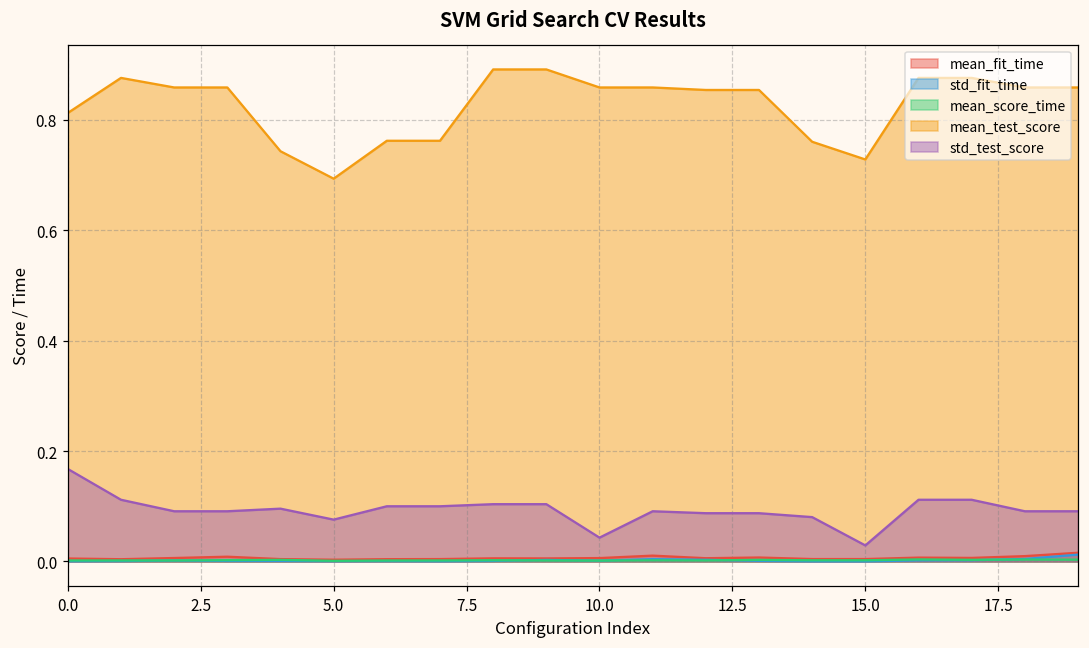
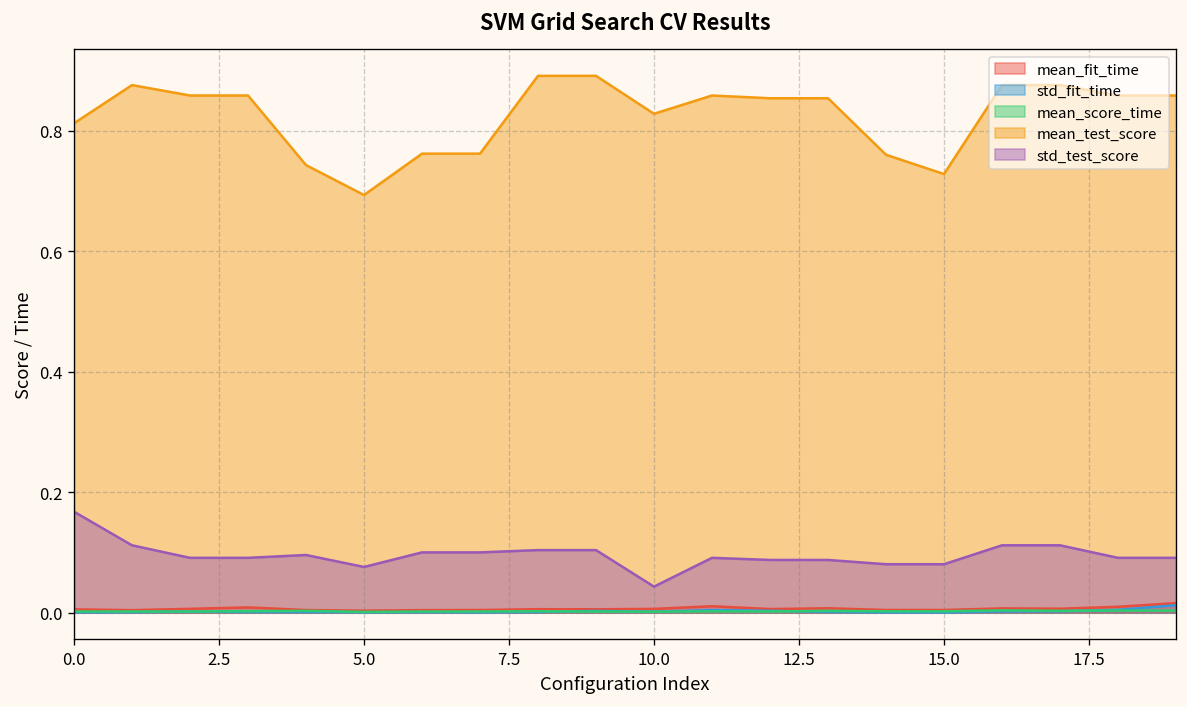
  {
    "mean_test_score": {
      "0.0": 0.81,
      "5.0": 0.69,
-     "10.0": 0.86,
+     "10.0": 0.83,
      "15.0": 0.73
    },
    "std_test_score": {
      "0.0": 0.17,
      "5.0": 0.08,
      "10.0": 0.04,
-     "15.0": 0.03
+     "15.0": 0.08
    }
  }
